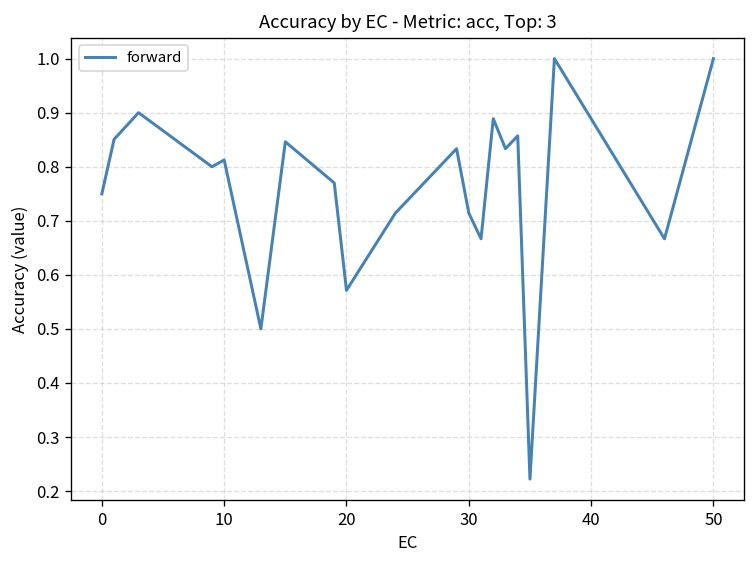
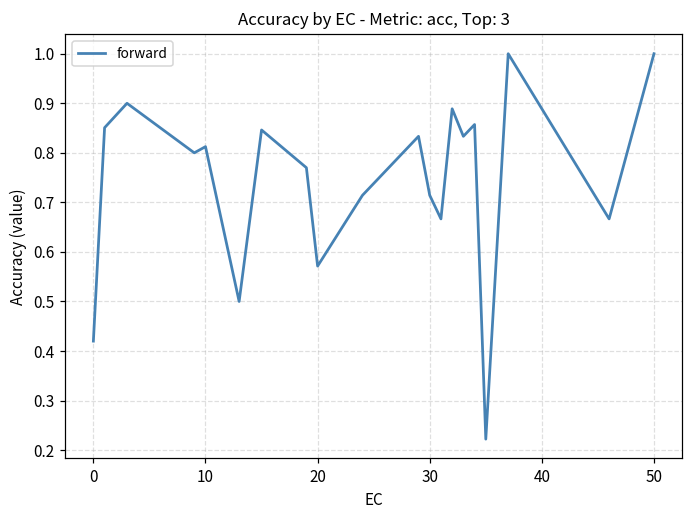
  {
-   "0": 0.75,
+   "0": 0.42,
    "10": 0.81,
    "20": 0.57,
    "30": 0.71,
    "50": 1.00
  }
